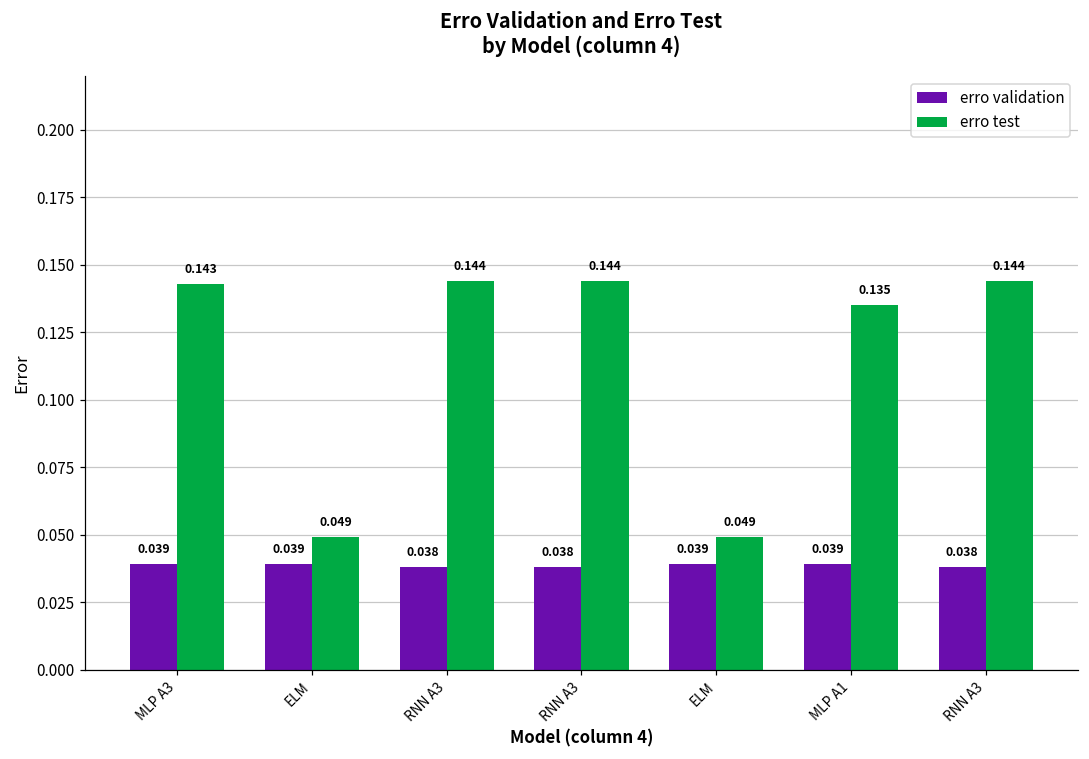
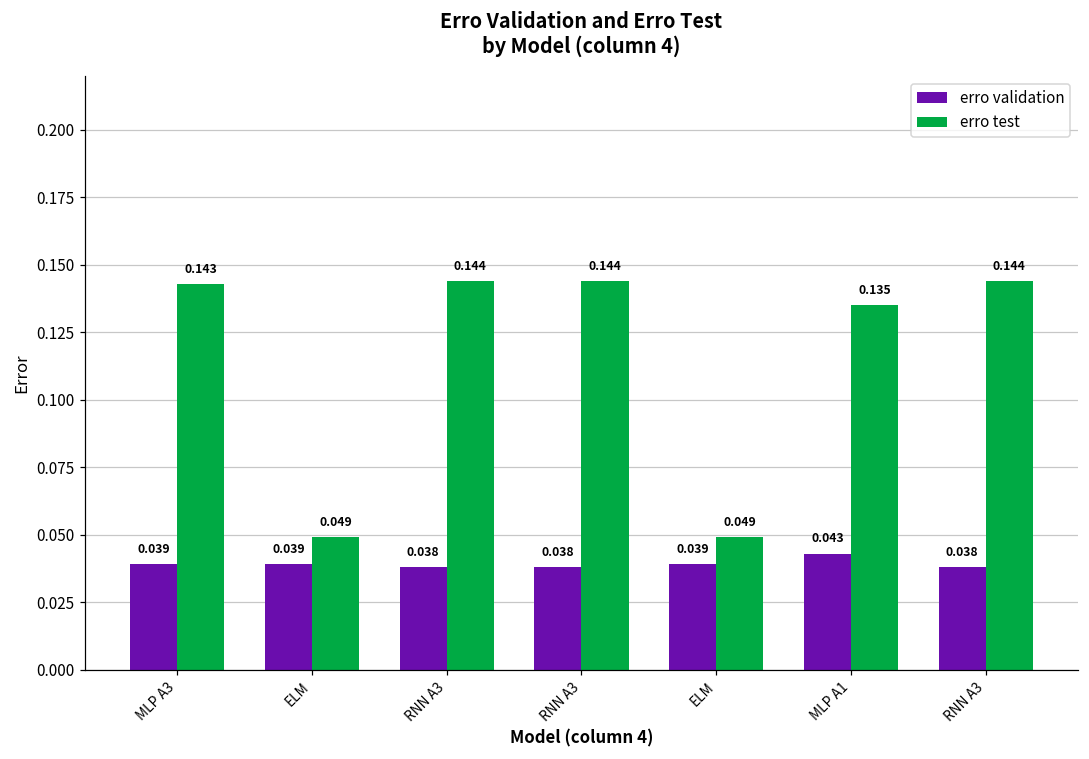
  {
    "erro validation": {
      "MLP A3": 0.039,
-     "MLP A1": 0.039
+     "MLP A1": 0.043
    },
    "erro test": {
      "MLP A3": 0.143,
      "MLP A1": 0.135
    }
  }
